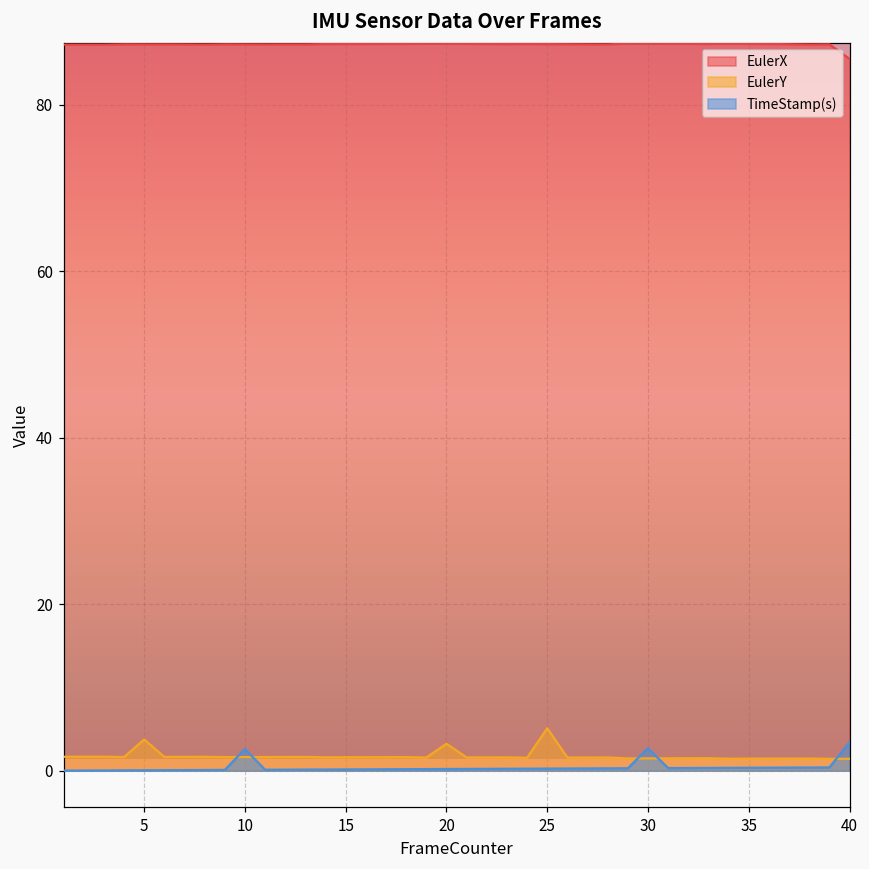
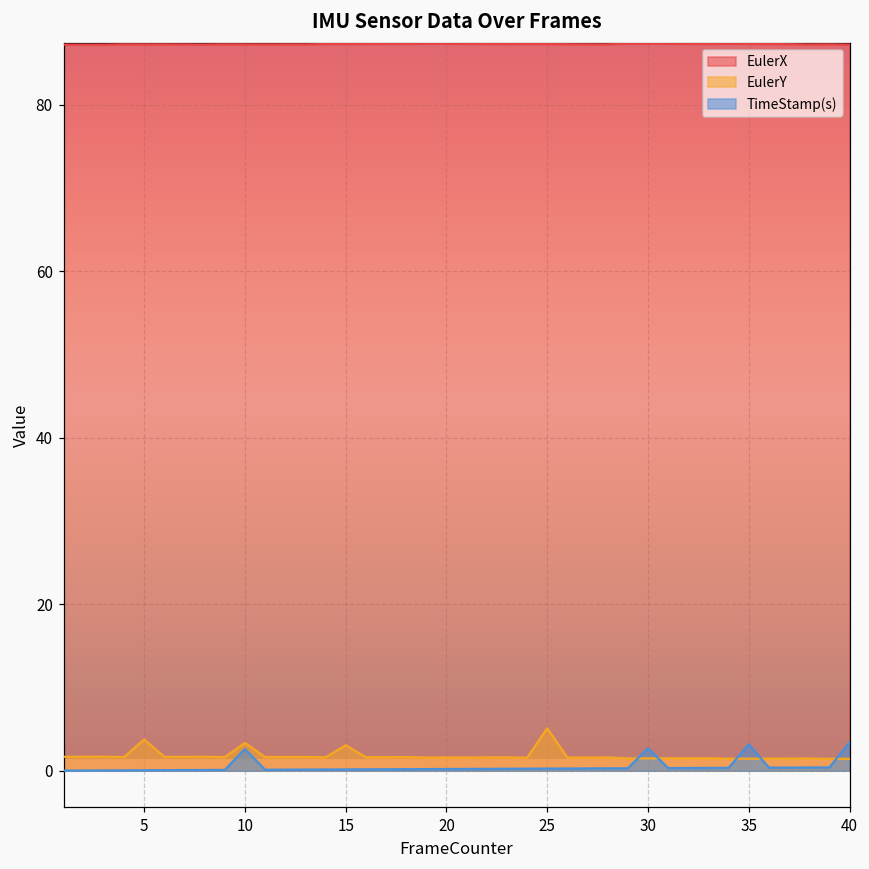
  {
    "EulerX": {
      "5": 87,
      "10": 87,
      "15": 87,
      "20": 87,
      "25": 87,
      "30": 87,
      "35": 87,
-     "40": 86
+     "40": 87
    },
    "EulerY": {
      "5": 4,
-     "10": 2,
-     "15": 2,
-     "20": 3,
+     "10": 3,
+     "15": 3,
+     "20": 2,
      "25": 5,
      "30": 1,
      "35": 1,
      "40": 1
    },
    "TimeStamp(s)": {
      "5": 0,
      "10": 3,
      "15": 0,
      "20": 0,
      "25": 0,
      "30": 3,
-     "35": 0,
+     "35": 3,
      "40": 3
    }
  }
